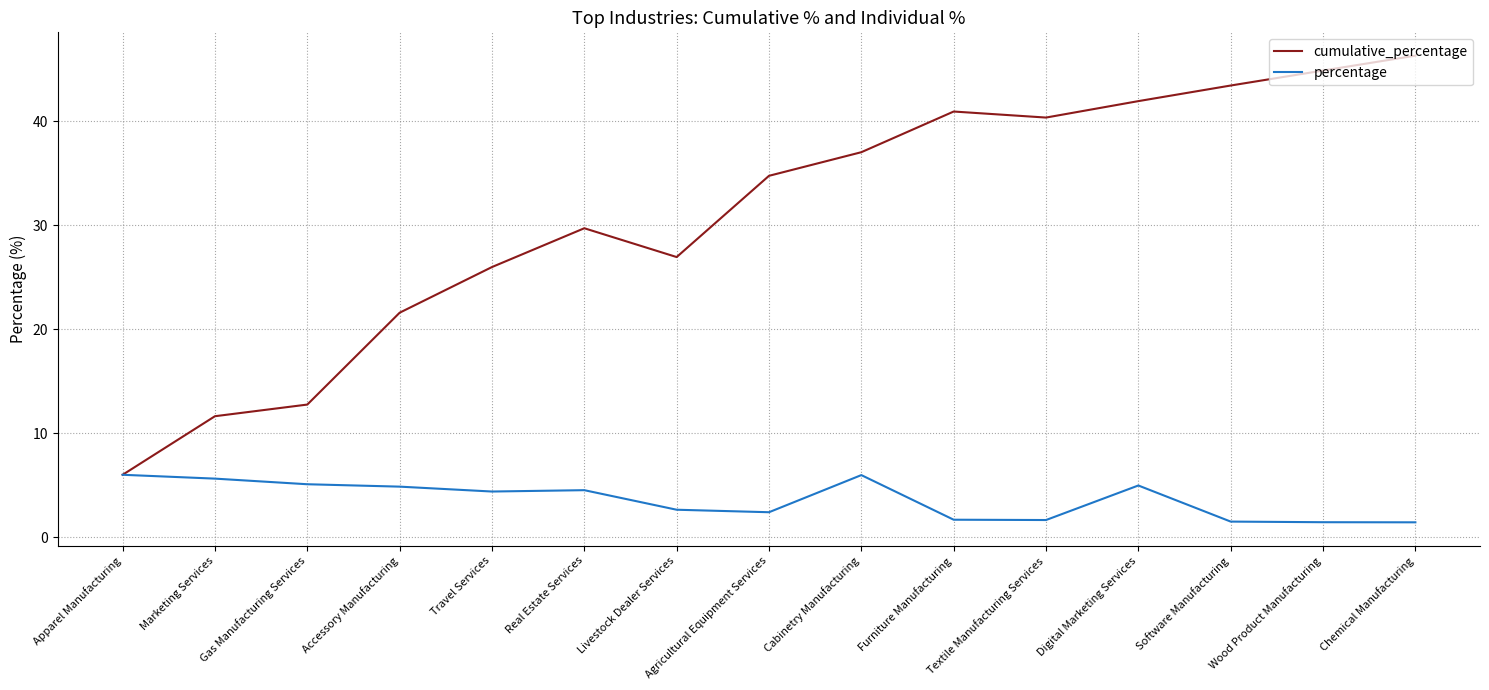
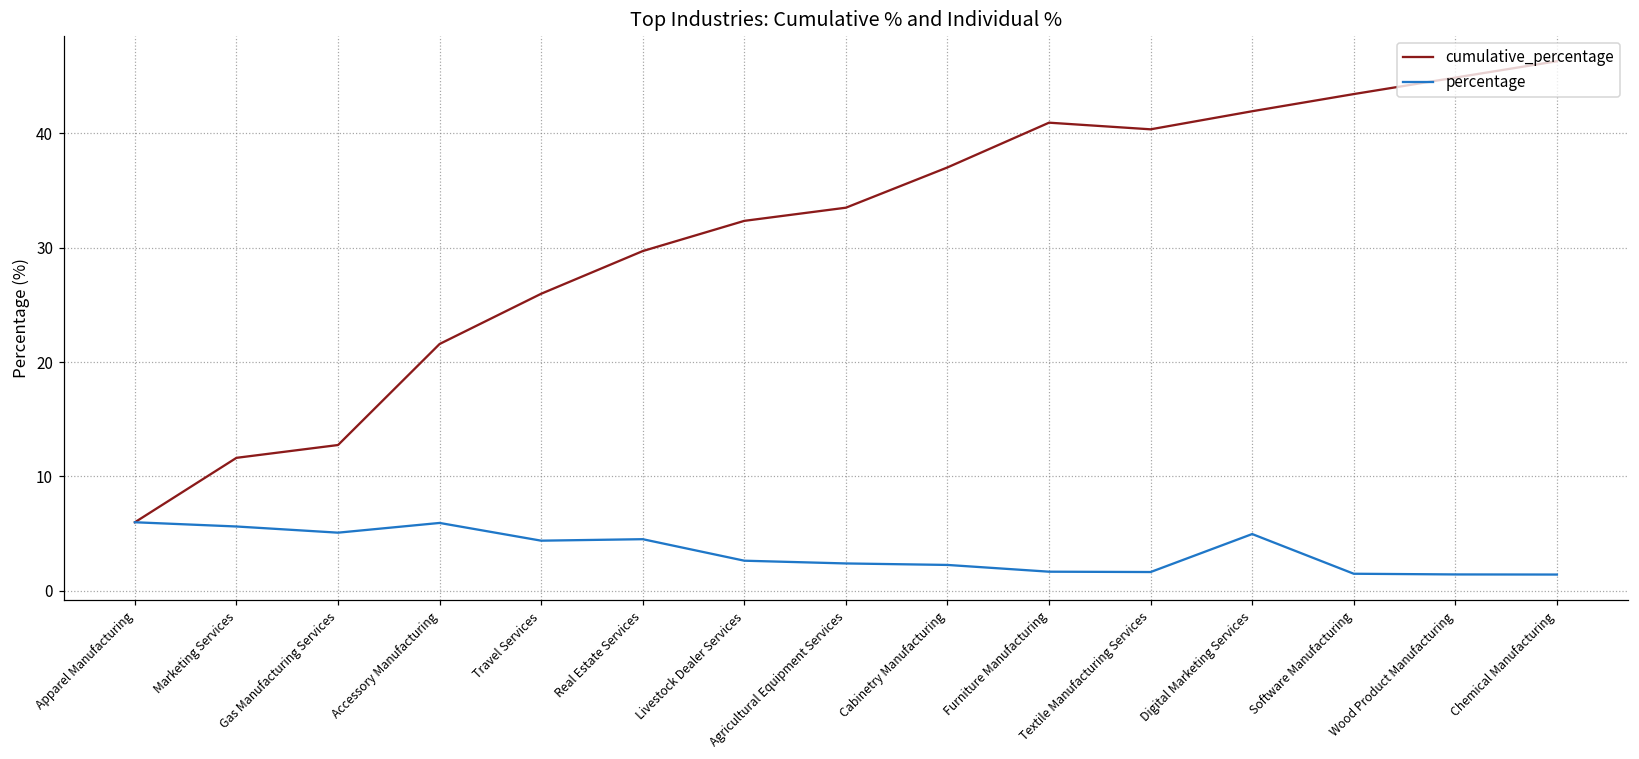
  {
    "cumulative_percentage": {
      "Marketing Services": 11.6,
      "Gas Manufacturing Services": 12.8,
      "Accessory Manufacturing": 21.6,
      "Travel Services": 26.0,
      "Real Estate Services": 29.7,
-     "Livestock Dealer Services": 26.9,
-     "Agricultural Equipment Services": 34.7,
+     "Livestock Dealer Services": 32.3,
+     "Agricultural Equipment Services": 33.5,
      "Cabinetry Manufacturing": 37.0,
      "Furniture Manufacturing": 40.9,
      "Textile Manufacturing Services": 40.3,
      "Digital Marketing Services": 41.9,
      "Software Manufacturing": 43.4
    },
    "percentage": {
      "Marketing Services": 5.6,
      "Gas Manufacturing Services": 5.1,
-     "Accessory Manufacturing": 4.9,
+     "Accessory Manufacturing": 5.9,
      "Travel Services": 4.4,
      "Real Estate Services": 4.5,
      "Livestock Dealer Services": 2.6,
      "Agricultural Equipment Services": 2.4,
-     "Cabinetry Manufacturing": 6.0,
+     "Cabinetry Manufacturing": 2.3,
      "Furniture Manufacturing": 1.7,
      "Textile Manufacturing Services": 1.7,
      "Digital Marketing Services": 5.0,
      "Software Manufacturing": 1.5,
      "Wood Product Manufacturing": 1.4,
      "Chemical Manufacturing": 1.4
    }
  }
